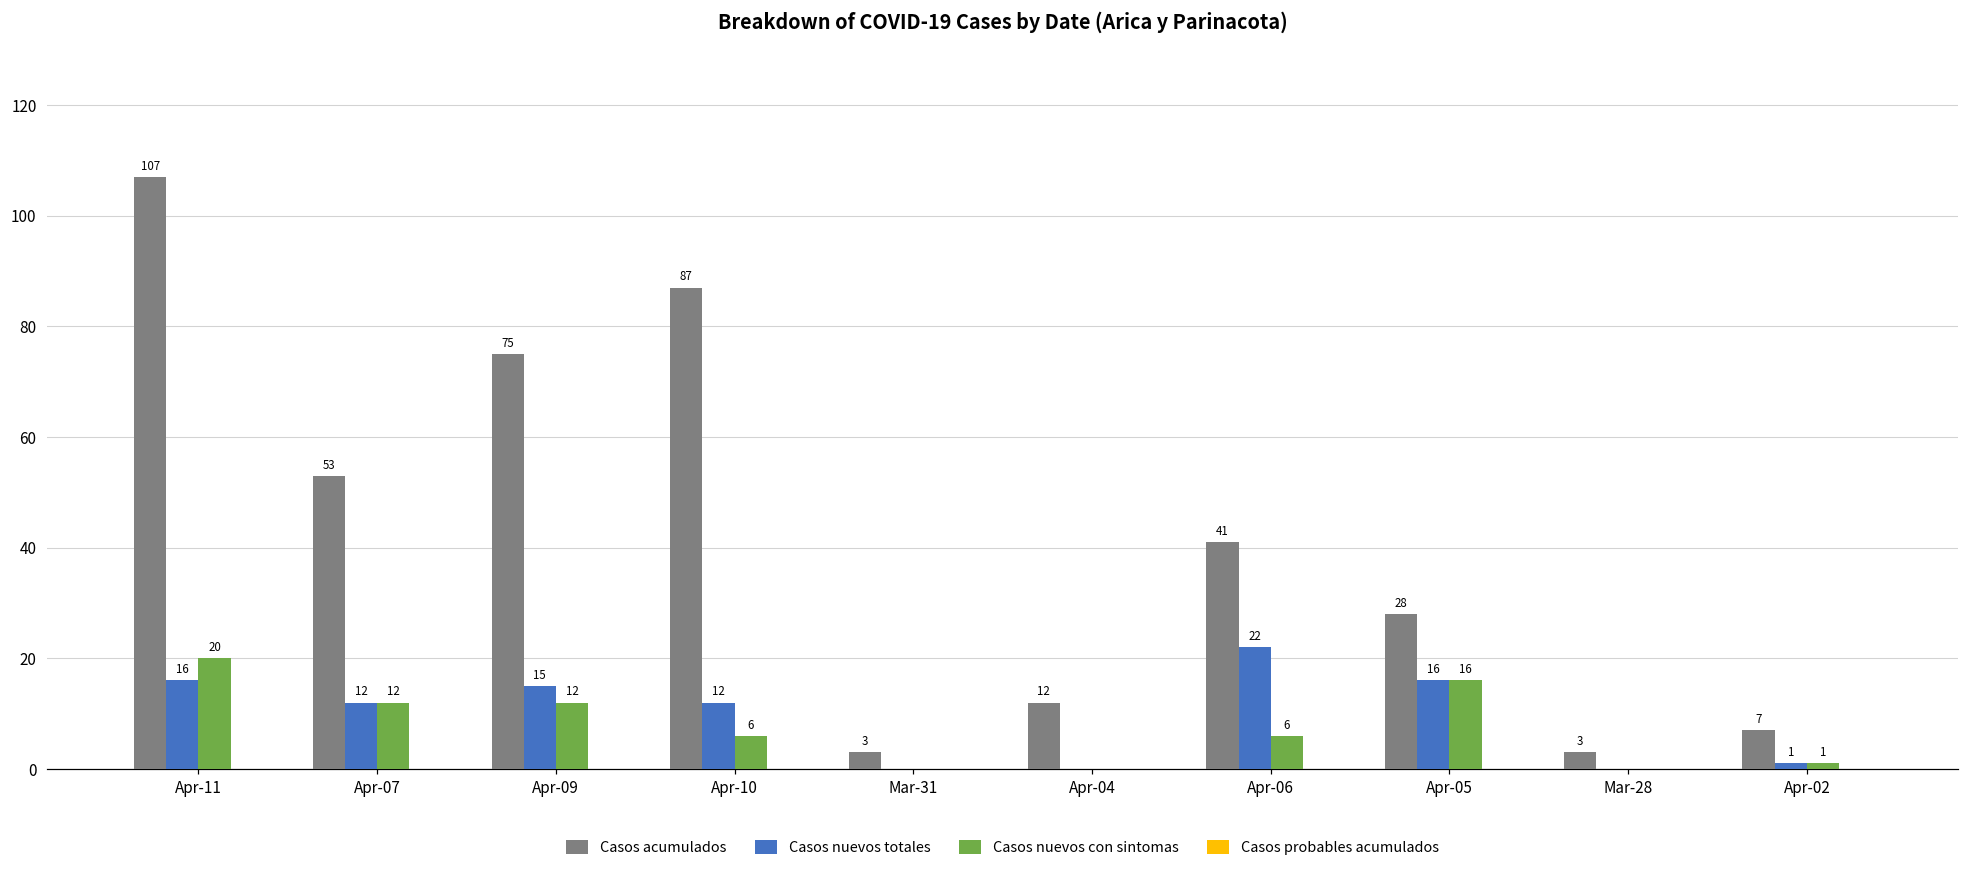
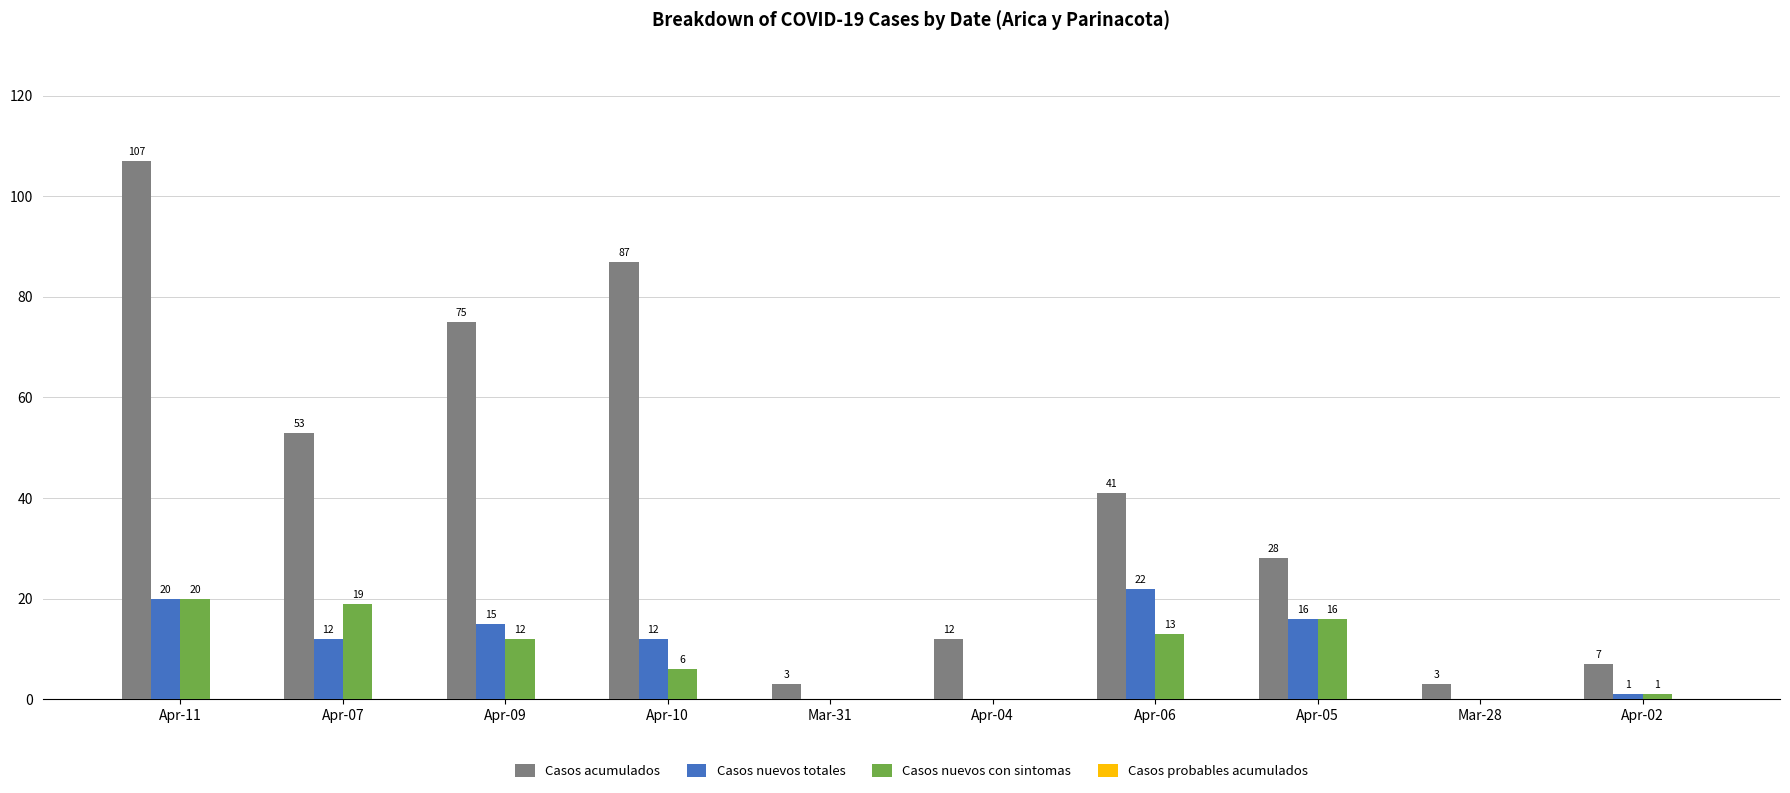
  {
    "Casos acumulados": {
      "Apr-11": 107,
      "Apr-07": 53,
      "Apr-09": 75,
      "Apr-10": 87,
      "Mar-31": 3,
      "Apr-04": 12,
      "Apr-06": 41,
      "Apr-05": 28,
      "Mar-28": 3,
      "Apr-02": 7
    },
    "Casos nuevos totales": {
-     "Apr-11": 16,
+     "Apr-11": 20,
      "Apr-07": 12,
      "Apr-09": 15,
      "Apr-10": 12,
      "Apr-06": 22,
      "Apr-05": 16,
      "Apr-02": 1
    },
    "Casos nuevos con sintomas": {
      "Apr-11": 20,
-     "Apr-07": 12,
+     "Apr-07": 19,
      "Apr-09": 12,
      "Apr-10": 6,
-     "Apr-06": 6,
+     "Apr-06": 13,
      "Apr-05": 16,
      "Apr-02": 1
    },
    "Casos probables acumulados": {
      "Apr-11": 0,
      "Apr-07": 0,
      "Apr-09": 0,
      "Apr-10": 0,
      "Mar-31": 0,
      "Apr-04": 0,
      "Apr-06": 0,
      "Apr-05": 0,
      "Mar-28": 0,
      "Apr-02": 0
    }
  }
